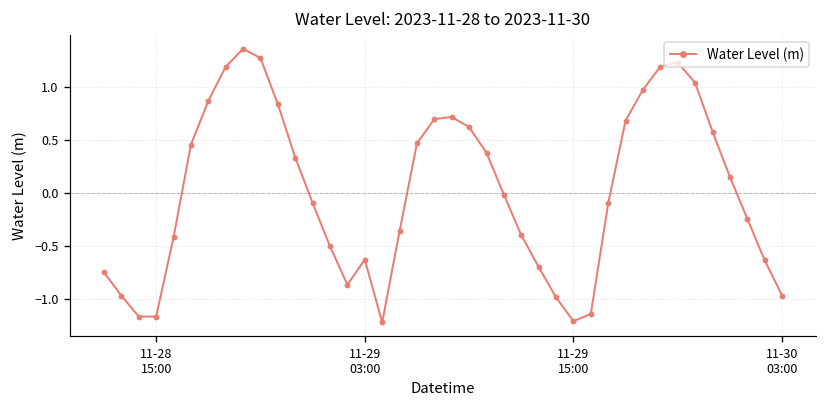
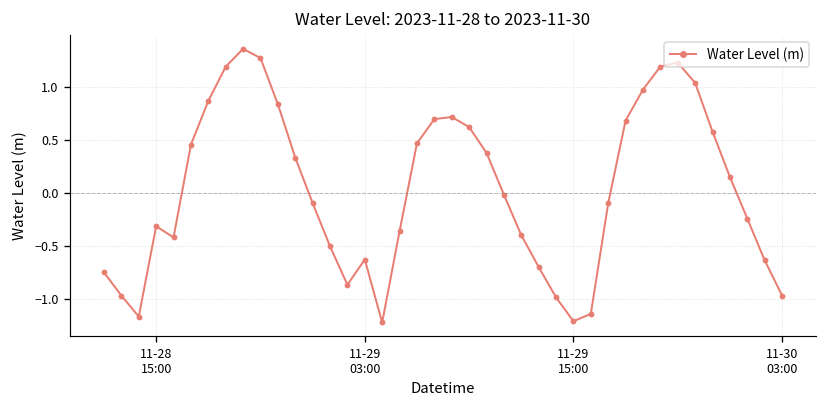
  {
-   "11-28 15:00": -1.2,
+   "11-28 15:00": -0.3,
    "11-29 03:00": -0.6,
    "11-29 15:00": -1.2,
    "11-30 03:00": -1.0
  }
